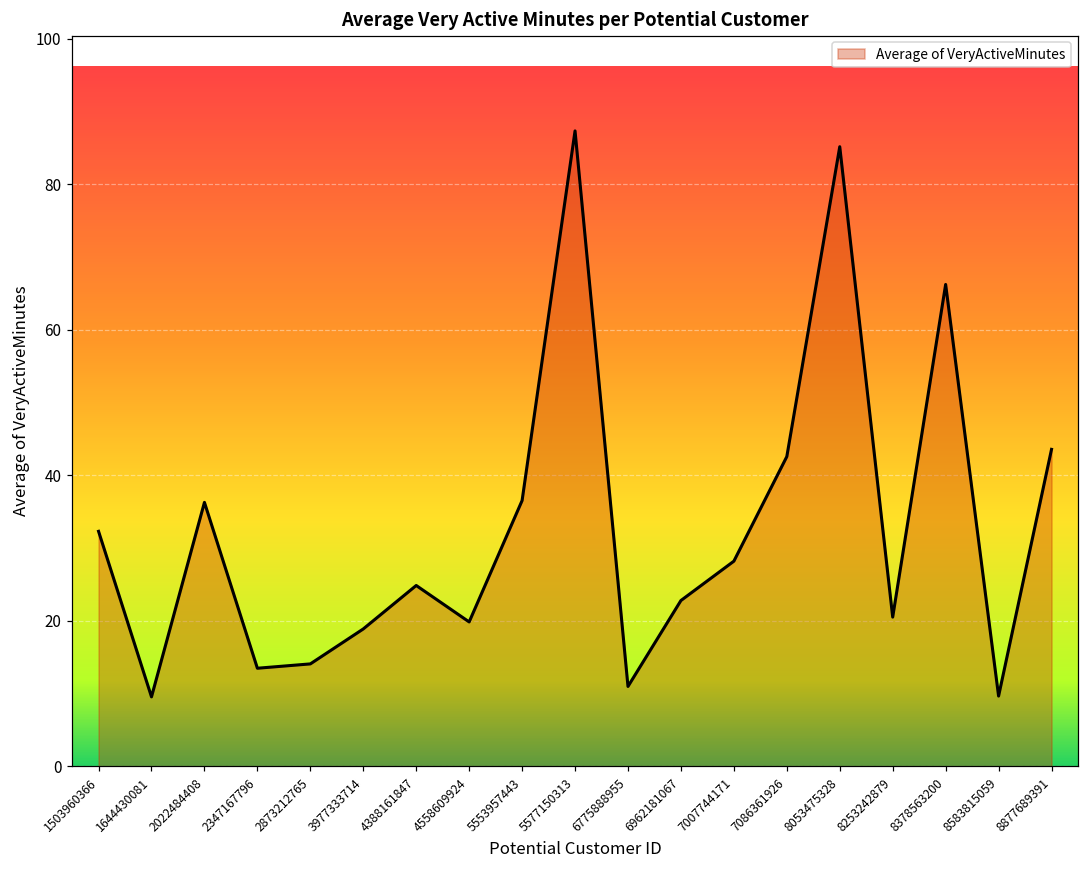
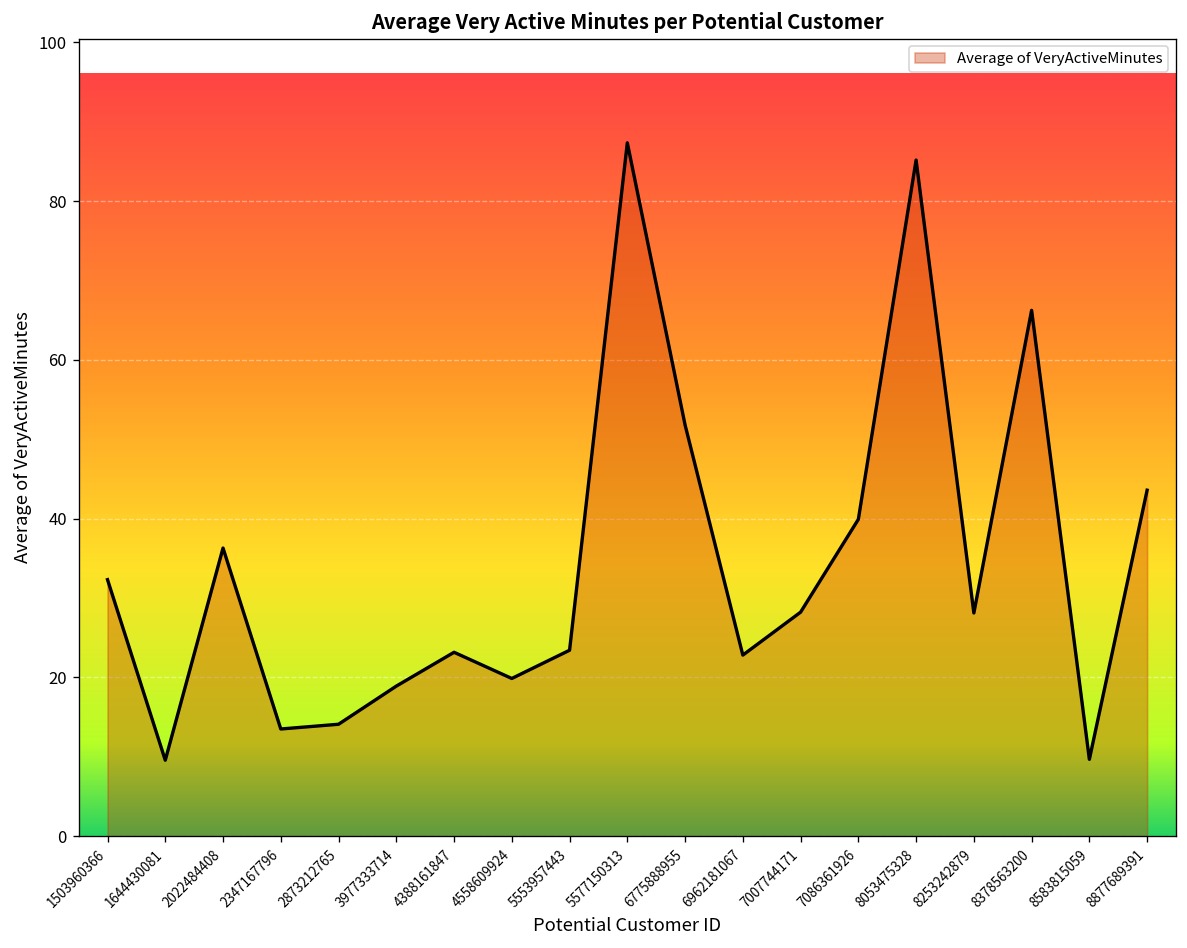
  {
    "1503960366": 32,
    "1644430081": 10,
    "2022484408": 36,
    "2347167796": 14,
    "2873212765": 14,
    "3977333714": 19,
-   "4388161847": 25,
+   "4388161847": 23,
    "4558609924": 20,
-   "5553957443": 37,
+   "5553957443": 23,
    "5577150313": 87,
-   "6775888955": 11,
+   "6775888955": 52,
    "6962181067": 23,
    "7007744171": 28,
-   "7086361926": 43,
+   "7086361926": 40,
    "8053475328": 85,
-   "8253242879": 21,
+   "8253242879": 28,
    "8378563200": 66,
    "8583815059": 10,
    "8877689391": 44
  }
